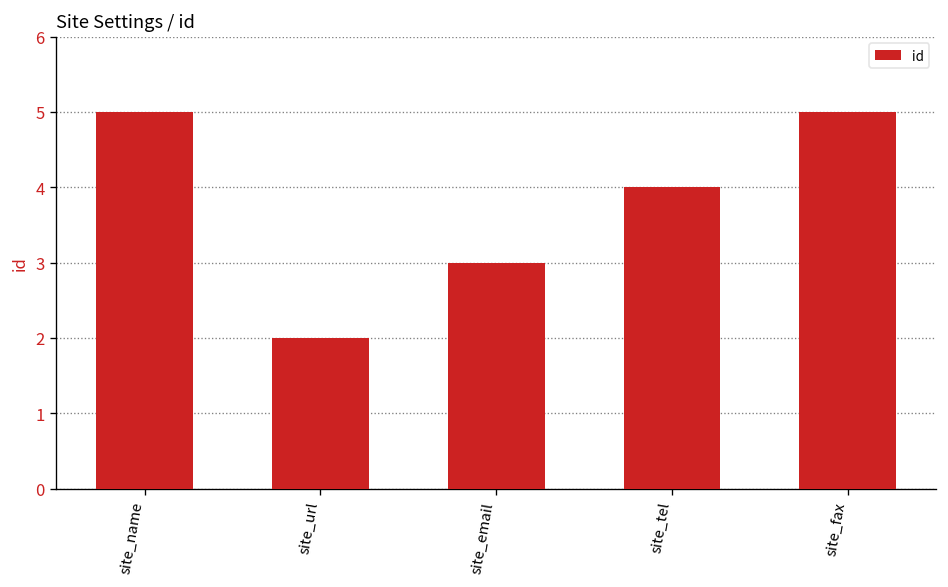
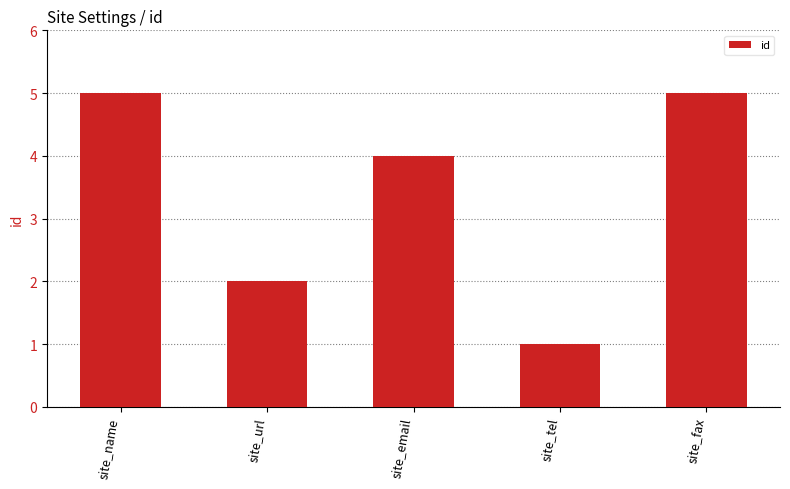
  {
    "site_name": 5,
    "site_url": 2,
-   "site_email": 3,
-   "site_tel": 4,
+   "site_email": 4,
+   "site_tel": 1,
    "site_fax": 5
  }
